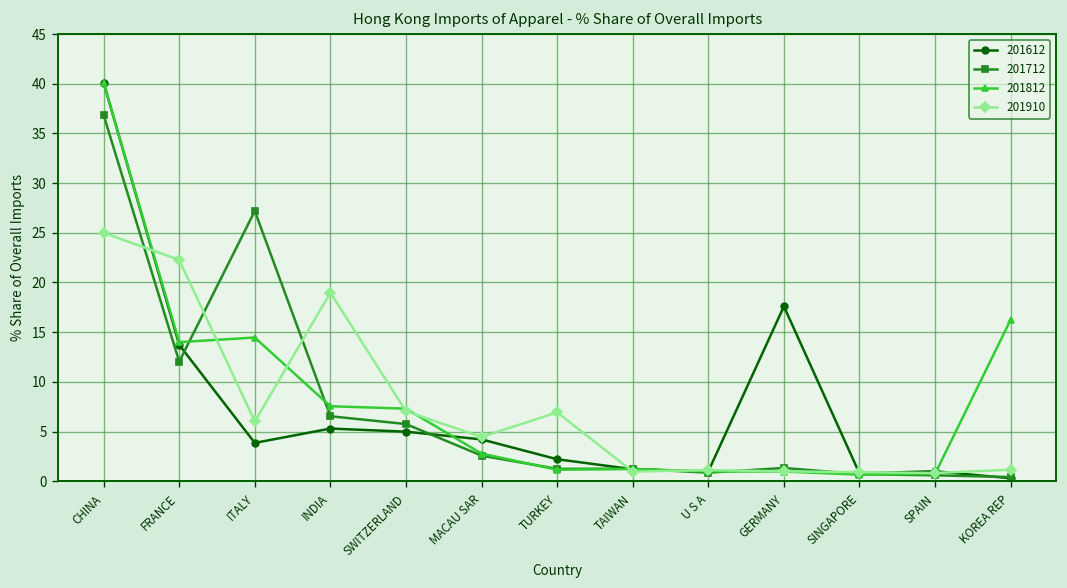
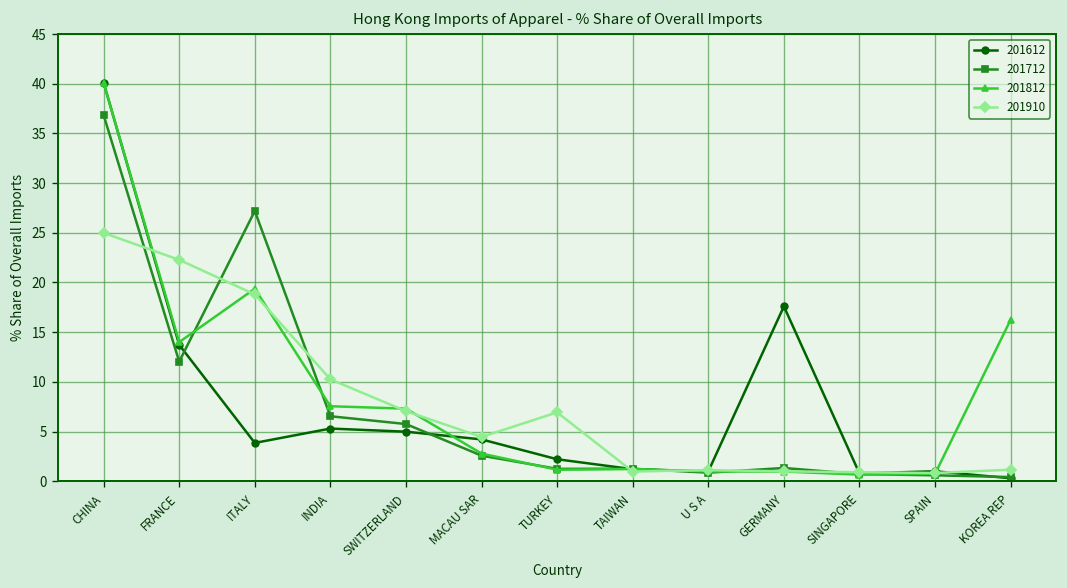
  {
    "201612": {
      "ITALY": 4,
      "INDIA": 5,
      "SWITZERLAND": 5,
      "TURKEY": 2,
      "GERMANY": 18
    },
    "201712": {
      "CHINA": 37,
      "FRANCE": 12,
      "ITALY": 27,
      "INDIA": 7,
      "SWITZERLAND": 6,
      "GERMANY": 1
    },
    "201812": {
-     "ITALY": 14,
+     "ITALY": 19,
      "INDIA": 8,
      "KOREA REP": 16
    },
    "201910": {
      "CHINA": 25,
      "FRANCE": 22,
-     "ITALY": 6,
-     "INDIA": 19,
+     "ITALY": 19,
+     "INDIA": 10,
      "TURKEY": 7,
      "KOREA REP": 1
    }
  }
